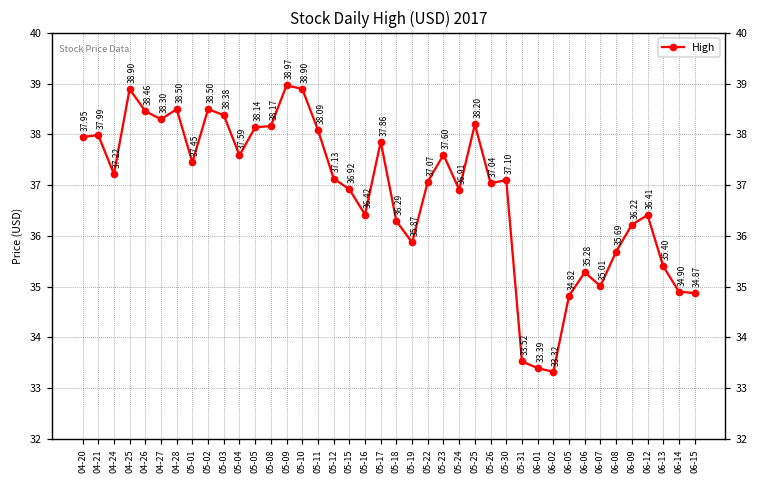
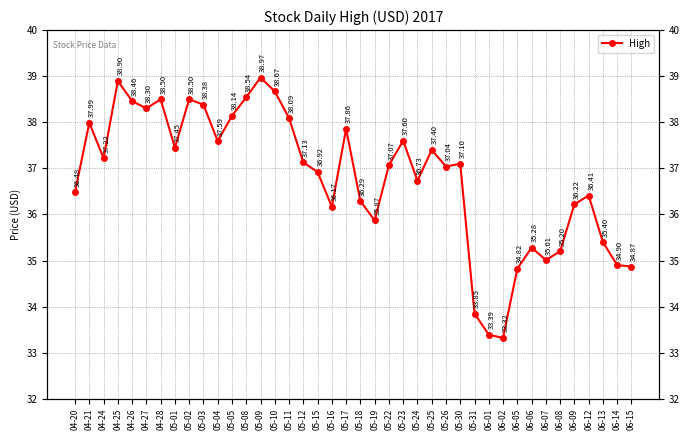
  {
-   "04-20": 37.95,
+   "04-20": 36.48,
    "04-21": 37.99,
    "04-24": 37.22,
    "04-25": 38.90,
    "04-26": 38.46,
    "04-27": 38.30,
    "04-28": 38.50,
    "05-01": 37.45,
    "05-02": 38.50,
    "05-03": 38.38,
    "05-04": 37.59,
    "05-05": 38.14,
-   "05-08": 38.17,
+   "05-08": 38.54,
    "05-09": 38.97,
-   "05-10": 38.90,
+   "05-10": 38.67,
    "05-11": 38.09,
    "05-12": 37.13,
    "05-15": 36.92,
-   "05-16": 36.42,
+   "05-16": 36.17,
    "05-17": 37.86,
    "05-18": 36.29,
    "05-19": 35.87,
    "05-22": 37.07,
    "05-23": 37.60,
-   "05-24": 36.91,
-   "05-25": 38.20,
+   "05-24": 36.73,
+   "05-25": 37.40,
    "05-26": 37.04,
    "05-30": 37.10,
-   "05-31": 33.52,
+   "05-31": 33.85,
    "06-01": 33.39,
    "06-02": 33.32,
    "06-05": 34.82,
    "06-06": 35.28,
    "06-07": 35.01,
-   "06-08": 35.69,
+   "06-08": 35.20,
    "06-09": 36.22,
    "06-12": 36.41,
    "06-13": 35.40,
    "06-14": 34.90,
    "06-15": 34.87
  }
